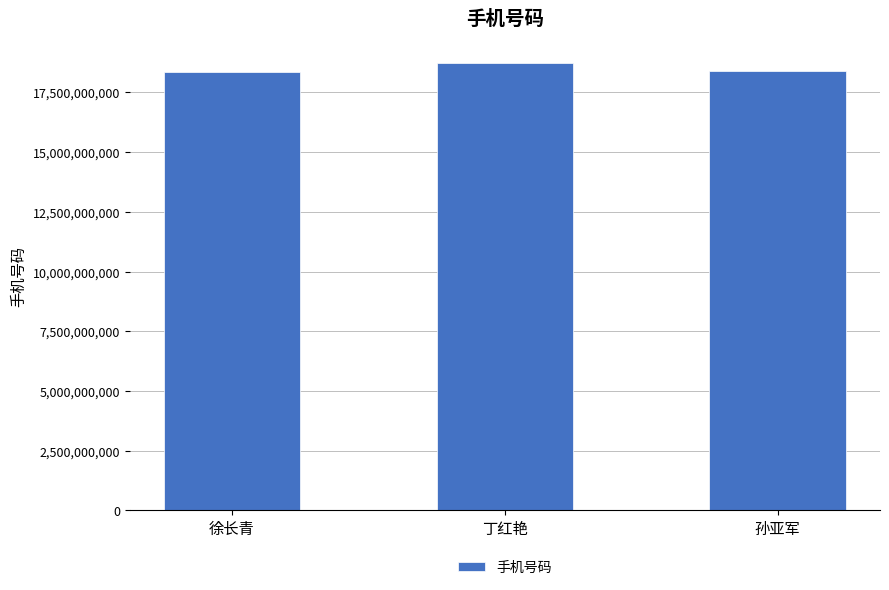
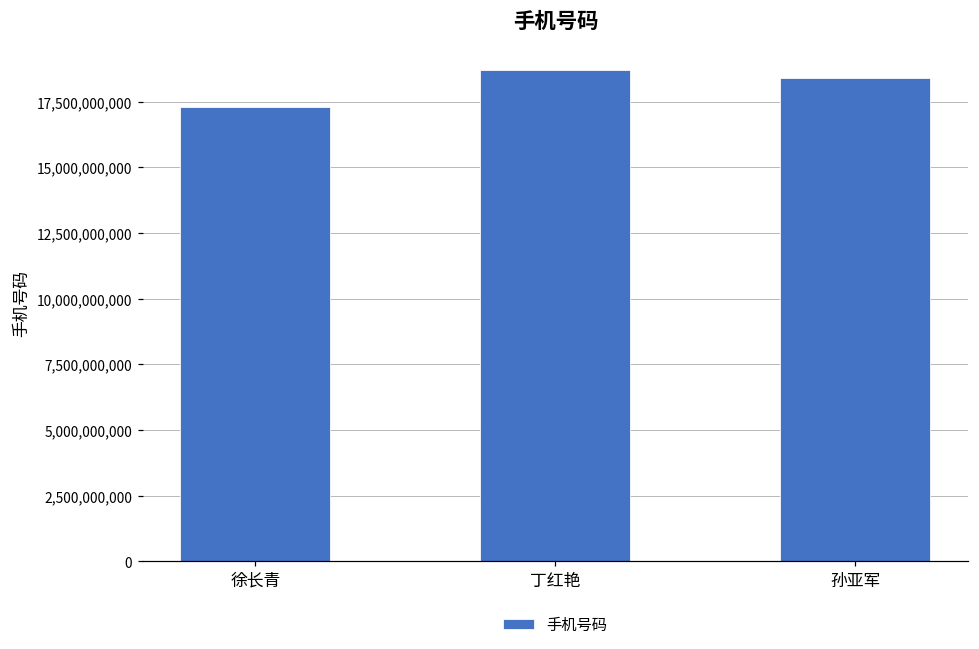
  {
-   "徐长青": "18,400,000,000",
+   "徐长青": "17,300,000,000",
    "丁红艳": "18,700,000,000",
    "孙亚军": "18,400,000,000"
  }
